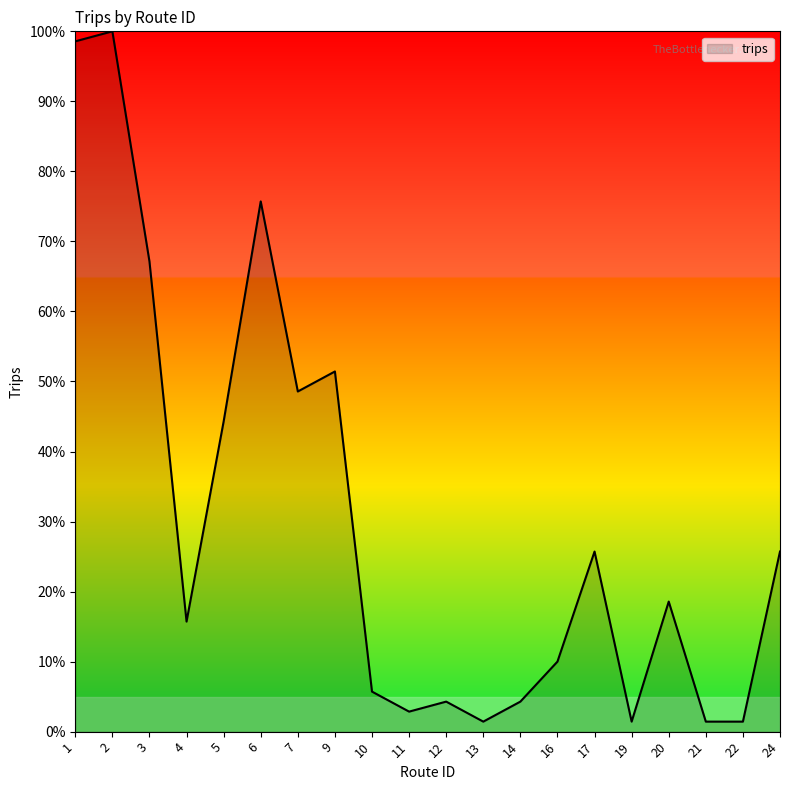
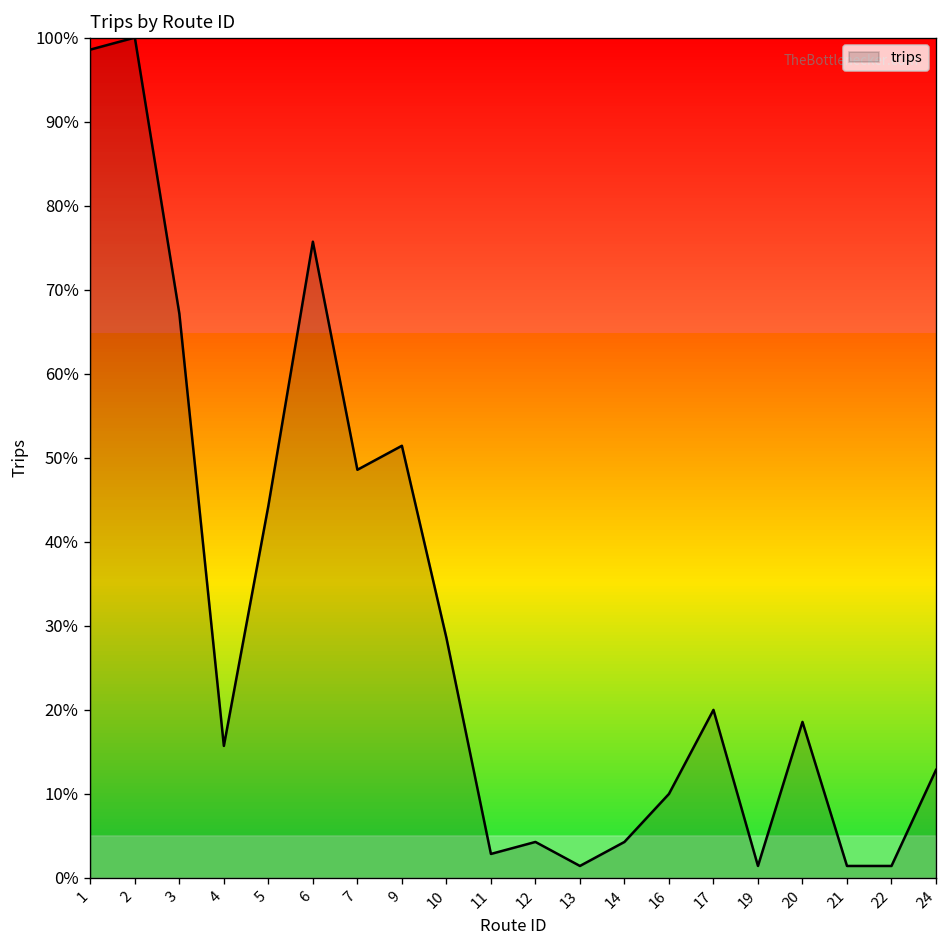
  {
    "1": "99%",
    "2": "100%",
    "3": "67%",
    "4": "16%",
    "5": "44%",
    "6": "76%",
    "7": "49%",
    "9": "51%",
-   "10": "6%",
+   "10": "29%",
    "16": "10%",
-   "17": "26%",
+   "17": "20%",
    "20": "19%",
-   "24": "26%"
+   "24": "13%"
  }
